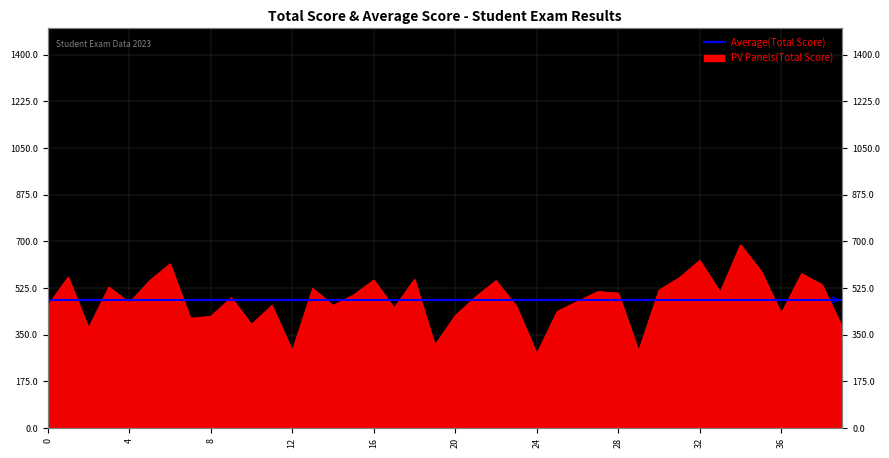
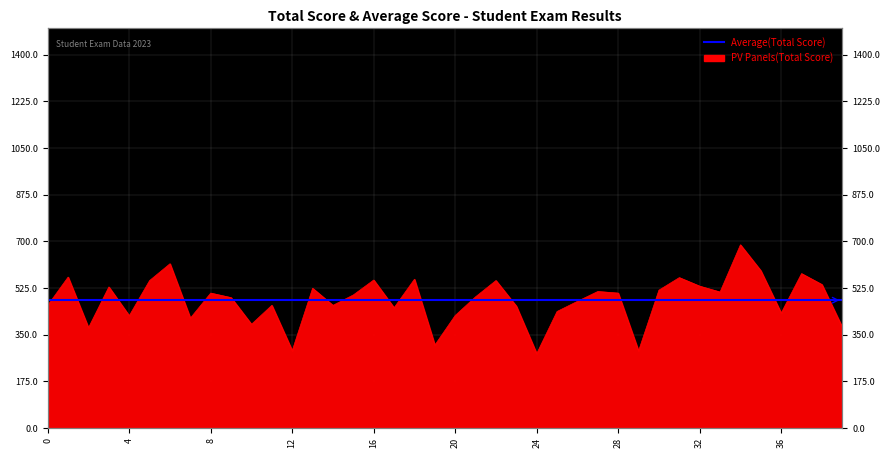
  {
    "0": 460,
-   "4": 470,
-   "8": 420,
+   "4": 420,
+   "8": 510,
    "12": 290,
    "16": 560,
    "20": 420,
    "24": 280,
    "28": 510,
-   "32": 630,
+   "32": 530,
    "36": 430
  }
